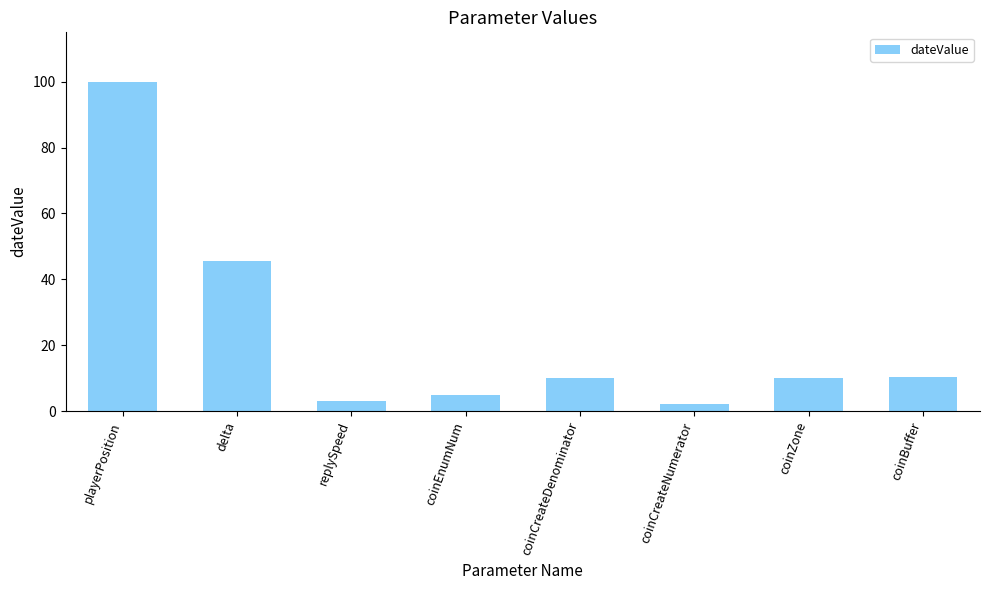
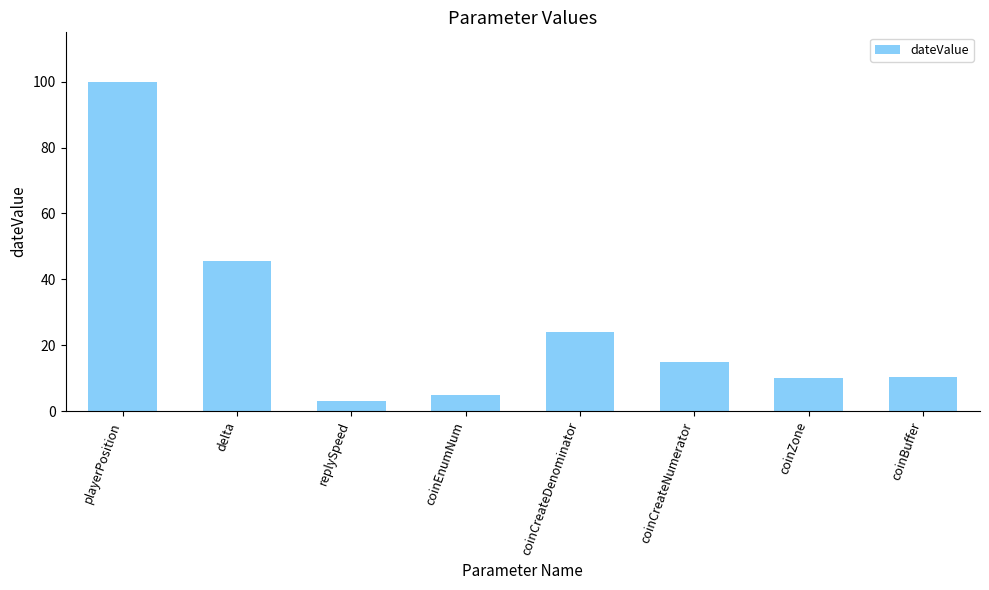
  {
    "playerPosition": 100,
    "delta": 46,
    "replySpeed": 3,
    "coinEnumNum": 5,
-   "coinCreateDenominator": 10,
-   "coinCreateNumerator": 2,
+   "coinCreateDenominator": 24,
+   "coinCreateNumerator": 15,
    "coinZone": 10,
    "coinBuffer": 10
  }
